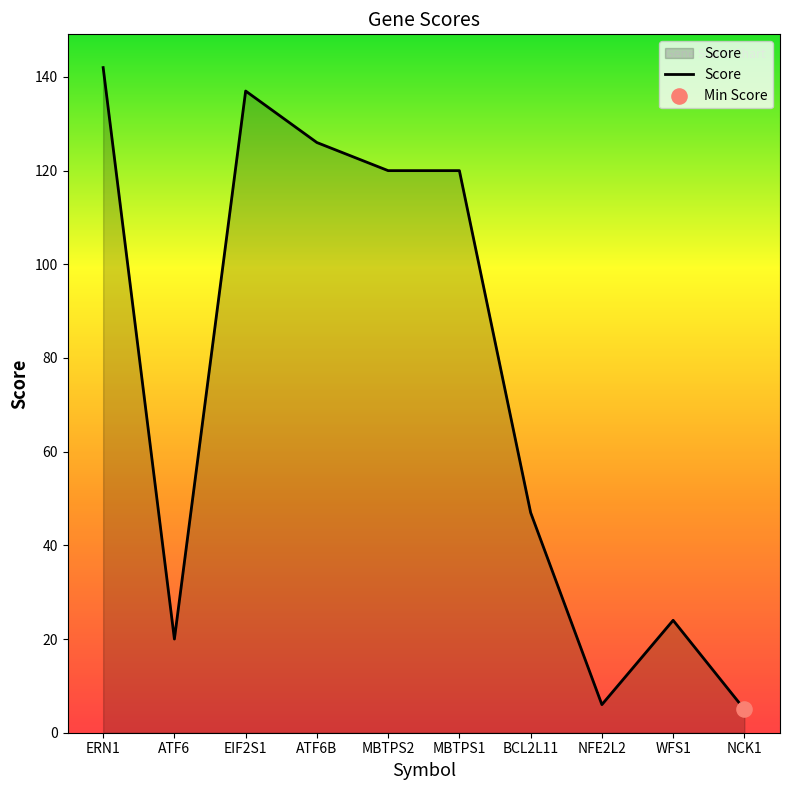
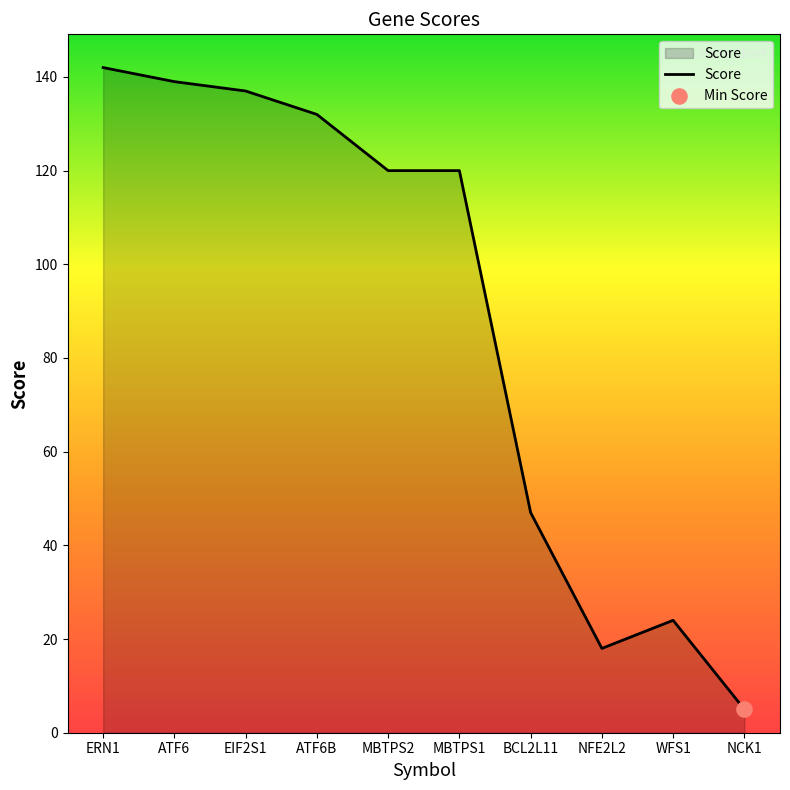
  {
    "Score": {
      "ERN1": 142,
-     "ATF6": 20,
+     "ATF6": 139,
      "EIF2S1": 137,
-     "ATF6B": 126,
+     "ATF6B": 132,
      "MBTPS2": 120,
      "MBTPS1": 120,
      "BCL2L11": 47,
-     "NFE2L2": 6,
+     "NFE2L2": 18,
      "WFS1": 24
    }
  }
